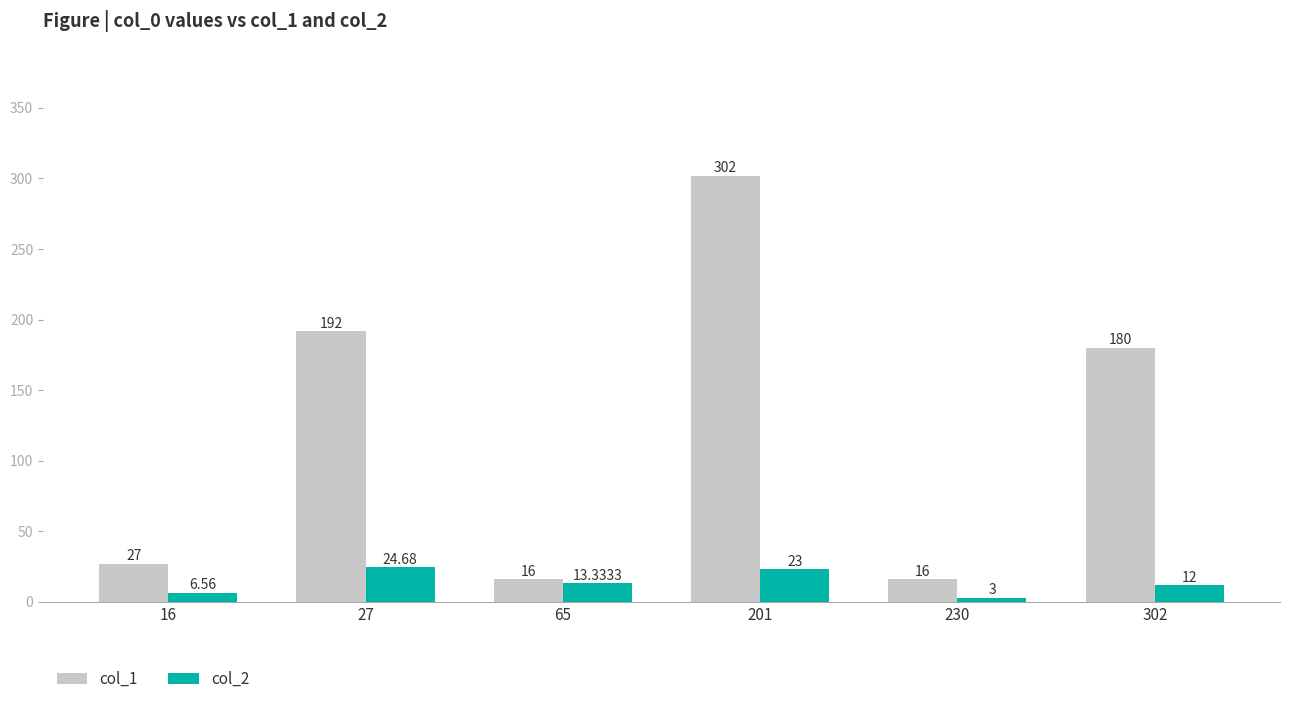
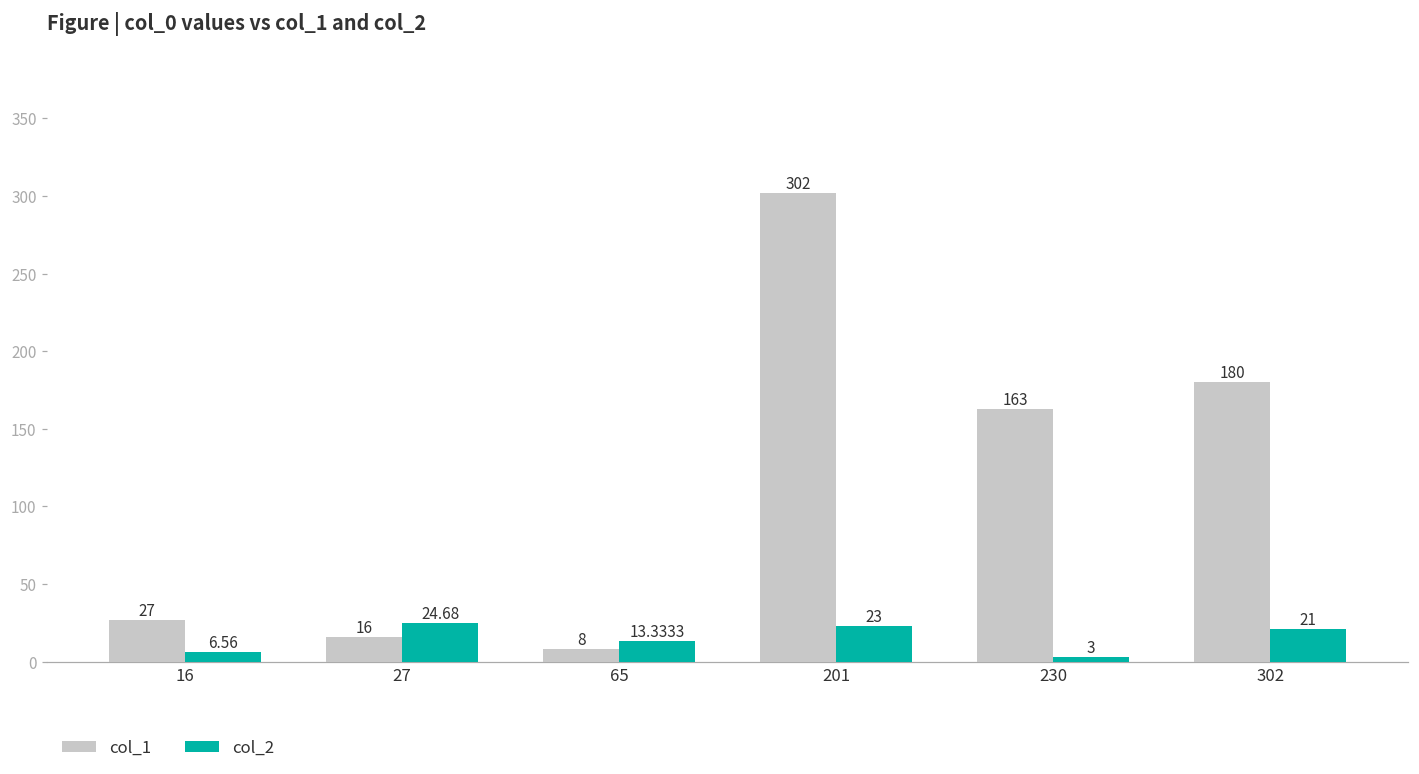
  {
    "col_1": {
      "16": 27,
-     "27": 192,
-     "65": 16,
+     "27": 16,
+     "65": 8,
      "201": 302,
-     "230": 16,
+     "230": 163,
      "302": 180
    },
    "col_2": {
      "16": 6.56,
      "27": 24.68,
      "65": 13.3333,
      "201": 23,
      "230": 3,
-     "302": 12
+     "302": 21
    }
  }
